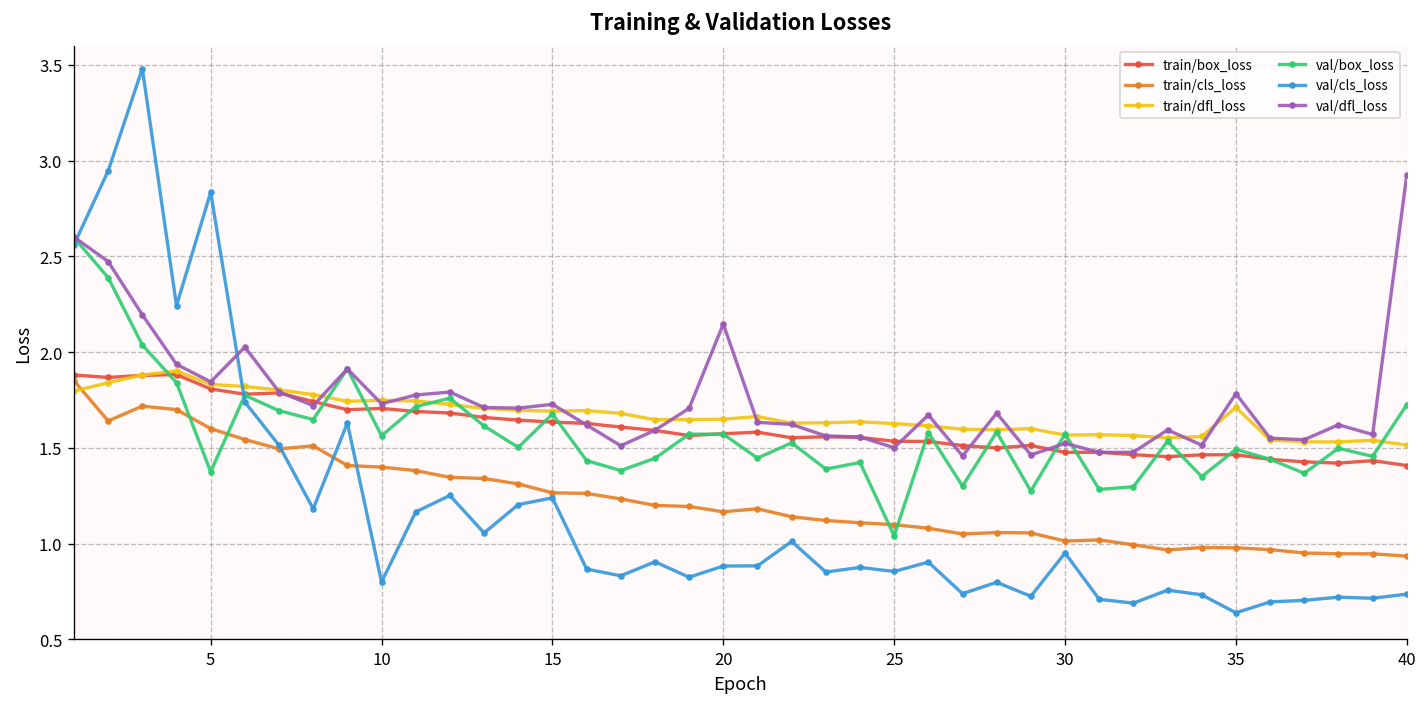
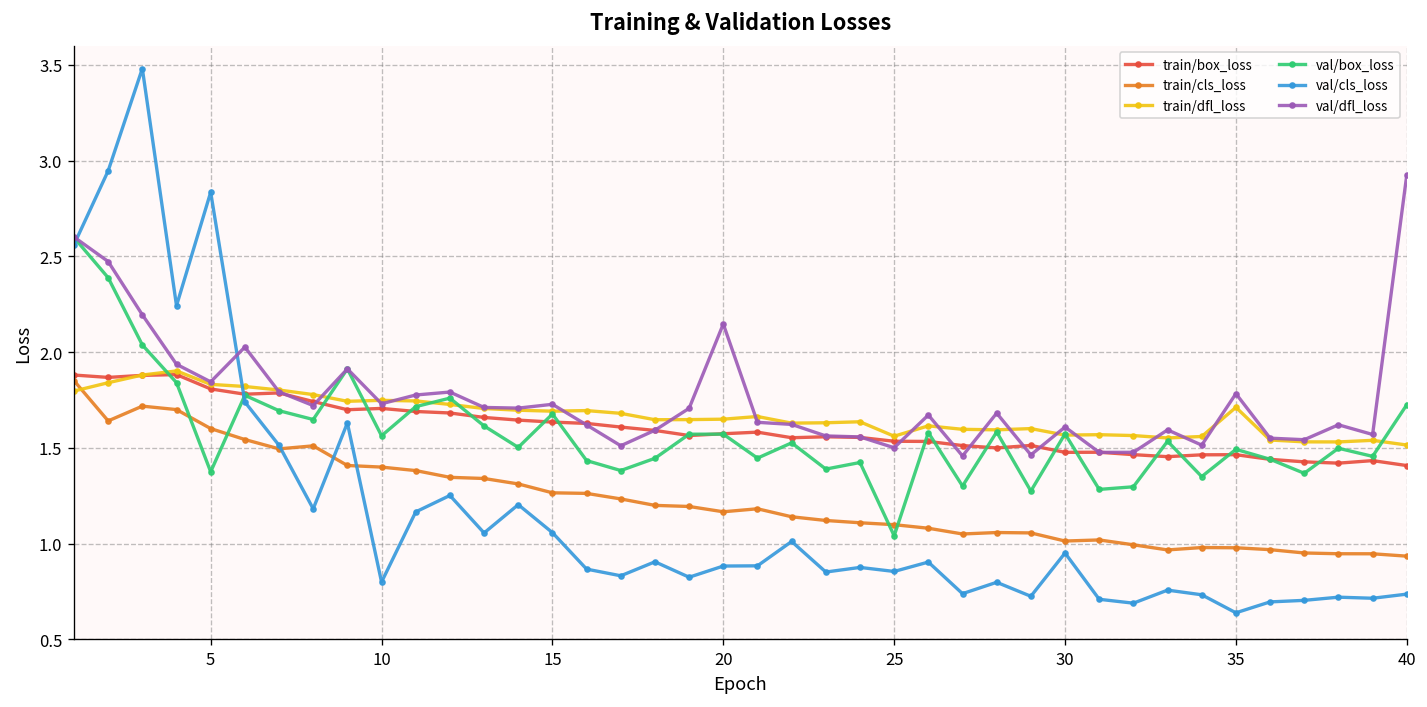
  {
    "train/dfl_loss": {
      "10": 1.75,
      "20": 1.65,
-     "25": 1.63,
+     "25": 1.56,
      "35": 1.71,
      "40": 1.52
    },
    "val/box_loss": {
      "5": 1.38,
      "10": 1.56,
      "25": 1.04,
      "35": 1.49,
      "40": 1.73
    },
    "val/cls_loss": {
      "5": 2.84,
      "10": 0.80,
-     "15": 1.24,
+     "15": 1.06,
      "20": 0.88,
      "25": 0.86,
      "30": 0.95,
      "35": 0.64,
      "40": 0.74
    },
    "val/dfl_loss": {
      "10": 1.73,
      "15": 1.73,
      "20": 2.15,
      "25": 1.50,
-     "30": 1.52,
+     "30": 1.61,
      "35": 1.78,
      "40": 2.92
    }
  }
